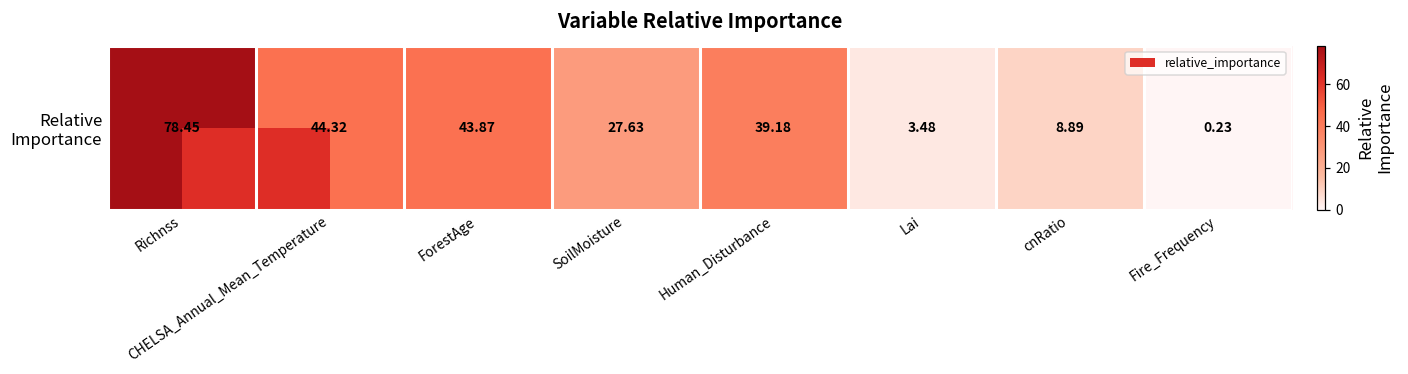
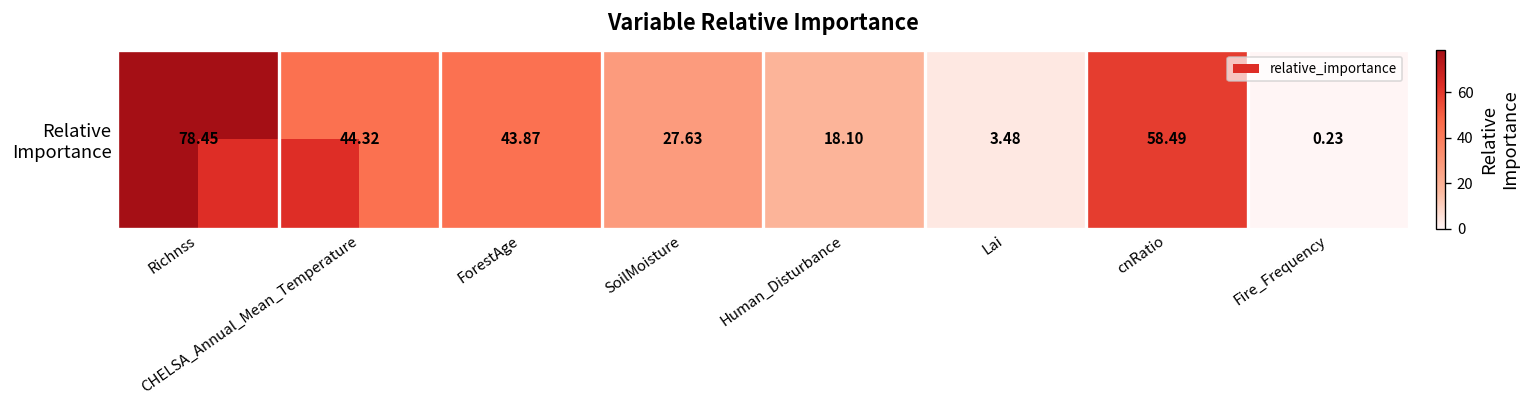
  {
    "Relative Importance": {
      "ForestAge": 43.87,
      "SoilMoisture": 27.63,
-     "Human_Disturbance": 39.18,
+     "Human_Disturbance": 18.10,
      "Lai": 3.48,
-     "cnRatio": 8.89,
+     "cnRatio": 58.49,
      "Fire_Frequency": 0.23
    }
  }
